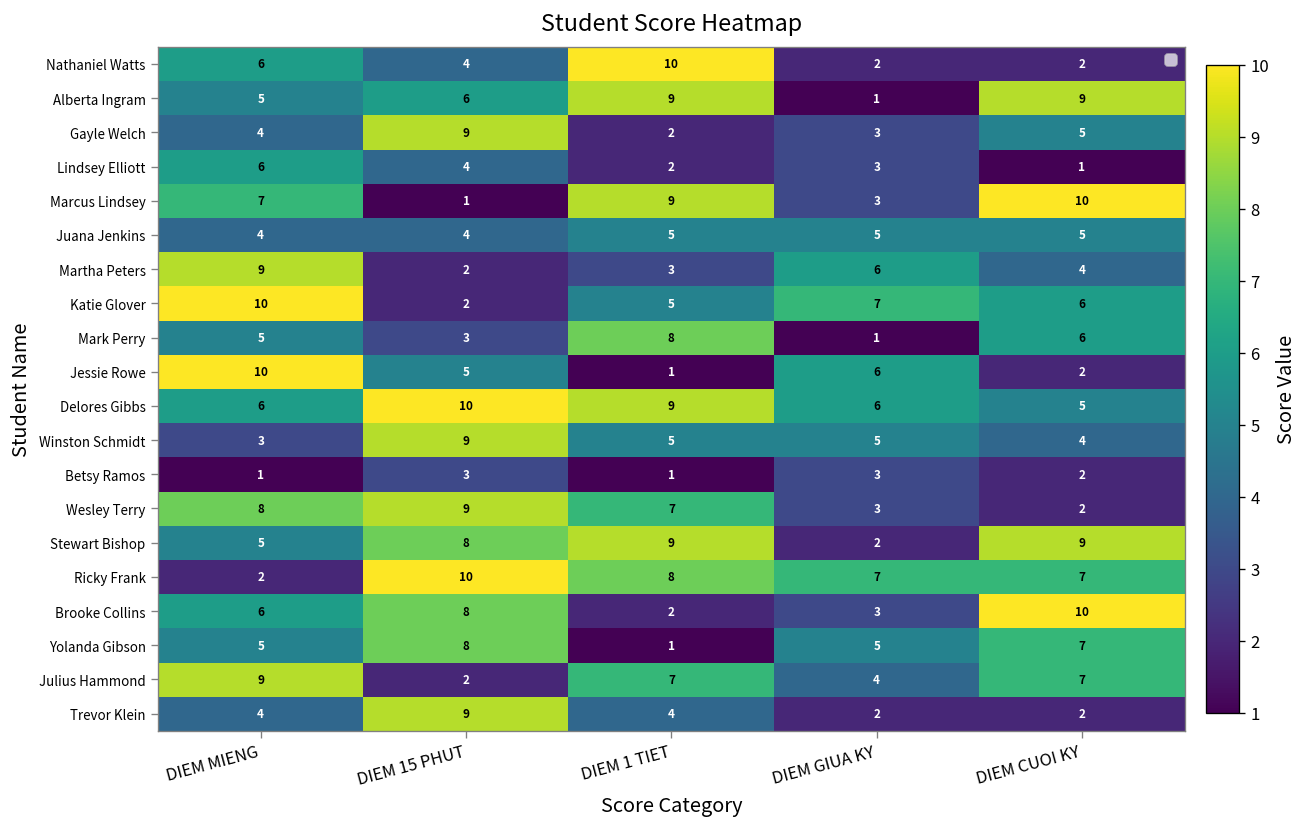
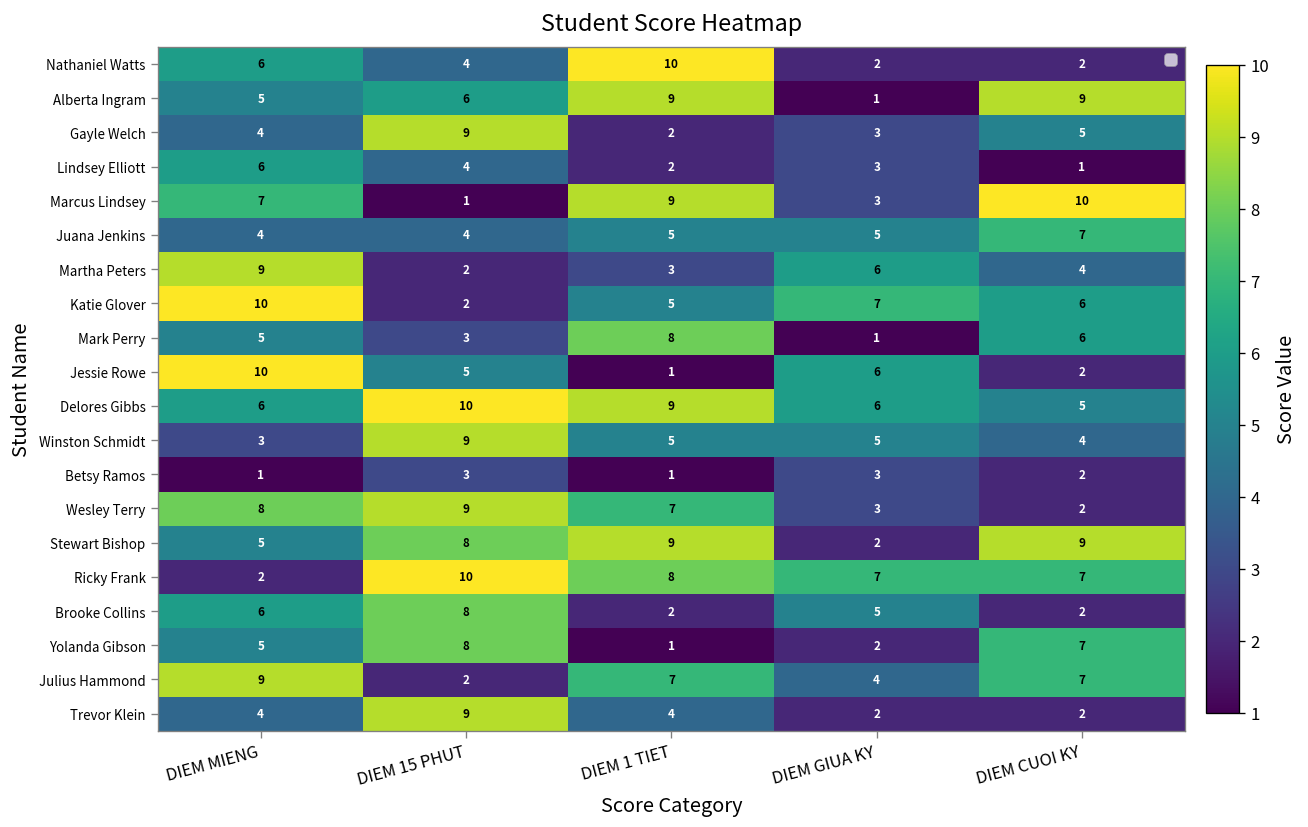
  {
    "Nathaniel Watts": {
      "DIEM MIENG": 6,
      "DIEM 15 PHUT": 4,
      "DIEM 1 TIET": 10,
      "DIEM GIUA KY": 2,
      "DIEM CUOI KY": 2
    },
    "Alberta Ingram": {
      "DIEM MIENG": 5,
      "DIEM 15 PHUT": 6,
      "DIEM 1 TIET": 9,
      "DIEM GIUA KY": 1,
      "DIEM CUOI KY": 9
    },
    "Gayle Welch": {
      "DIEM MIENG": 4,
      "DIEM 15 PHUT": 9,
      "DIEM 1 TIET": 2,
      "DIEM GIUA KY": 3,
      "DIEM CUOI KY": 5
    },
    "Lindsey Elliott": {
      "DIEM MIENG": 6,
      "DIEM 15 PHUT": 4,
      "DIEM 1 TIET": 2,
      "DIEM GIUA KY": 3,
      "DIEM CUOI KY": 1
    },
    "Marcus Lindsey": {
      "DIEM MIENG": 7,
      "DIEM 15 PHUT": 1,
      "DIEM 1 TIET": 9,
      "DIEM GIUA KY": 3,
      "DIEM CUOI KY": 10
    },
    "Juana Jenkins": {
      "DIEM MIENG": 4,
      "DIEM 15 PHUT": 4,
      "DIEM 1 TIET": 5,
      "DIEM GIUA KY": 5,
-     "DIEM CUOI KY": 5
+     "DIEM CUOI KY": 7
    },
    "Martha Peters": {
      "DIEM MIENG": 9,
      "DIEM 15 PHUT": 2,
      "DIEM 1 TIET": 3,
      "DIEM GIUA KY": 6,
      "DIEM CUOI KY": 4
    },
    "Katie Glover": {
      "DIEM MIENG": 10,
      "DIEM 15 PHUT": 2,
      "DIEM 1 TIET": 5,
      "DIEM GIUA KY": 7,
      "DIEM CUOI KY": 6
    },
    "Mark Perry": {
      "DIEM MIENG": 5,
      "DIEM 15 PHUT": 3,
      "DIEM 1 TIET": 8,
      "DIEM GIUA KY": 1,
      "DIEM CUOI KY": 6
    },
    "Jessie Rowe": {
      "DIEM MIENG": 10,
      "DIEM 15 PHUT": 5,
      "DIEM 1 TIET": 1,
      "DIEM GIUA KY": 6,
      "DIEM CUOI KY": 2
    },
    "Delores Gibbs": {
      "DIEM MIENG": 6,
      "DIEM 15 PHUT": 10,
      "DIEM 1 TIET": 9,
      "DIEM GIUA KY": 6,
      "DIEM CUOI KY": 5
    },
    "Winston Schmidt": {
      "DIEM MIENG": 3,
      "DIEM 15 PHUT": 9,
      "DIEM 1 TIET": 5,
      "DIEM GIUA KY": 5,
      "DIEM CUOI KY": 4
    },
    "Betsy Ramos": {
      "DIEM MIENG": 1,
      "DIEM 15 PHUT": 3,
      "DIEM 1 TIET": 1,
      "DIEM GIUA KY": 3,
      "DIEM CUOI KY": 2
    },
    "Wesley Terry": {
      "DIEM MIENG": 8,
      "DIEM 15 PHUT": 9,
      "DIEM 1 TIET": 7,
      "DIEM GIUA KY": 3,
      "DIEM CUOI KY": 2
    },
    "Stewart Bishop": {
      "DIEM MIENG": 5,
      "DIEM 15 PHUT": 8,
      "DIEM 1 TIET": 9,
      "DIEM GIUA KY": 2,
      "DIEM CUOI KY": 9
    },
    "Ricky Frank": {
      "DIEM MIENG": 2,
      "DIEM 15 PHUT": 10,
      "DIEM 1 TIET": 8,
      "DIEM GIUA KY": 7,
      "DIEM CUOI KY": 7
    },
    "Brooke Collins": {
      "DIEM MIENG": 6,
      "DIEM 15 PHUT": 8,
      "DIEM 1 TIET": 2,
-     "DIEM GIUA KY": 3,
-     "DIEM CUOI KY": 10
+     "DIEM GIUA KY": 5,
+     "DIEM CUOI KY": 2
    },
    "Yolanda Gibson": {
      "DIEM MIENG": 5,
      "DIEM 15 PHUT": 8,
      "DIEM 1 TIET": 1,
-     "DIEM GIUA KY": 5,
+     "DIEM GIUA KY": 2,
      "DIEM CUOI KY": 7
    },
    "Julius Hammond": {
      "DIEM MIENG": 9,
      "DIEM 15 PHUT": 2,
      "DIEM 1 TIET": 7,
      "DIEM GIUA KY": 4,
      "DIEM CUOI KY": 7
    },
    "Trevor Klein": {
      "DIEM MIENG": 4,
      "DIEM 15 PHUT": 9,
      "DIEM 1 TIET": 4,
      "DIEM GIUA KY": 2,
      "DIEM CUOI KY": 2
    }
  }
